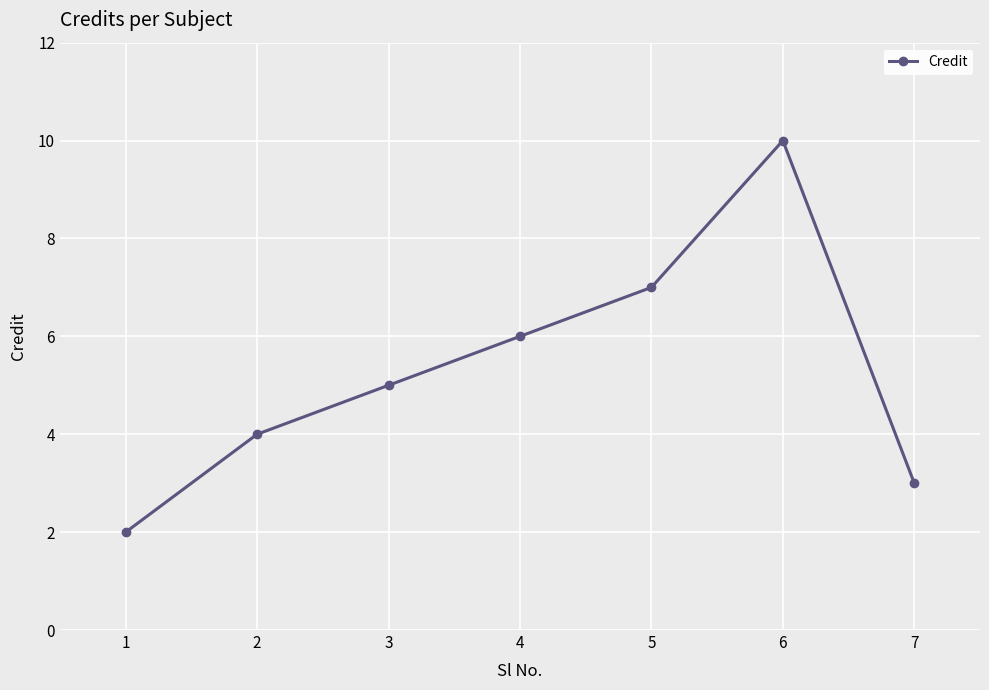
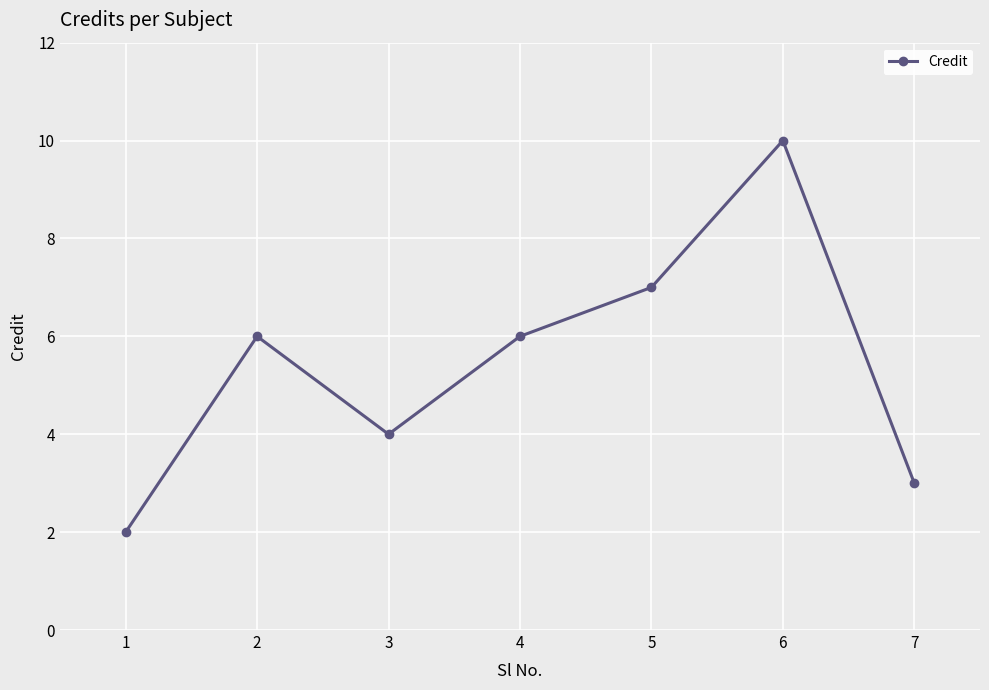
  {
    "1": 2,
-   "2": 4,
-   "3": 5,
+   "2": 6,
+   "3": 4,
    "4": 6,
    "5": 7,
    "6": 10,
    "7": 3
  }
